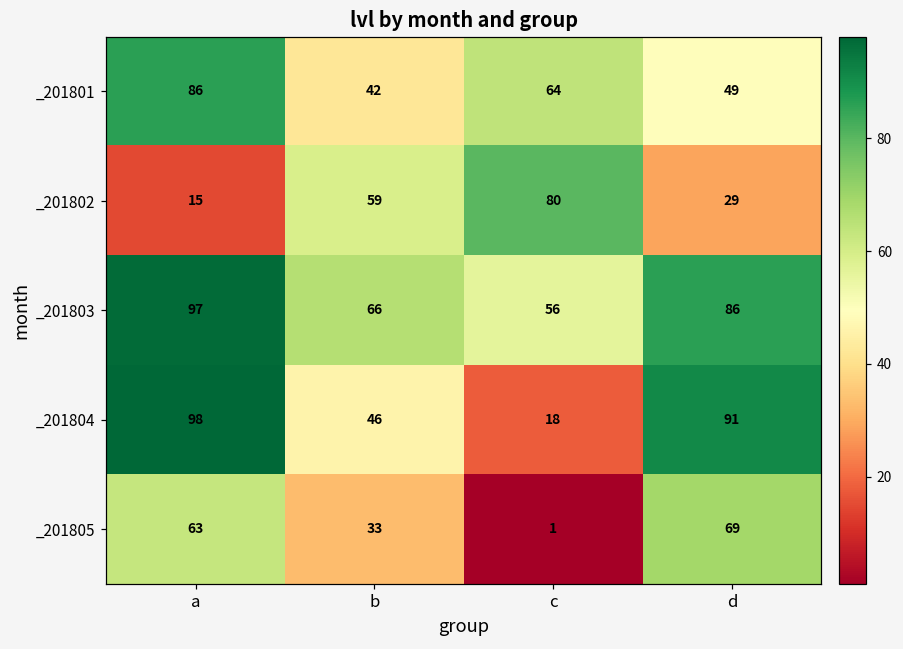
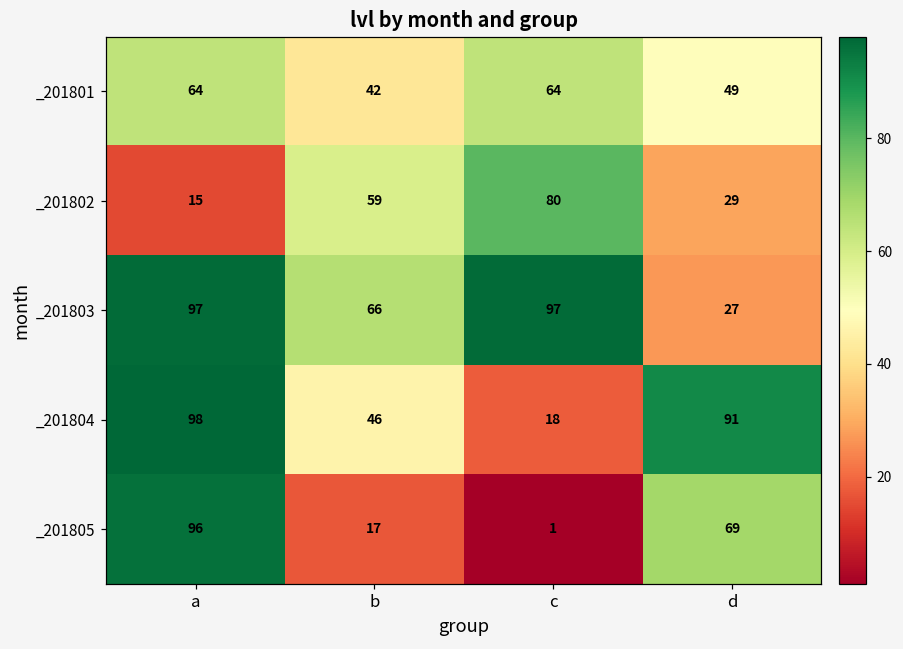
  {
    "_201801": {
-     "a": 86,
+     "a": 64,
      "b": 42,
      "c": 64,
      "d": 49
    },
    "_201802": {
      "a": 15,
      "b": 59,
      "c": 80,
      "d": 29
    },
    "_201803": {
      "a": 97,
      "b": 66,
-     "c": 56,
-     "d": 86
+     "c": 97,
+     "d": 27
    },
    "_201804": {
      "a": 98,
      "b": 46,
      "c": 18,
      "d": 91
    },
    "_201805": {
-     "a": 63,
-     "b": 33,
+     "a": 96,
+     "b": 17,
      "c": 1,
      "d": 69
    }
  }
